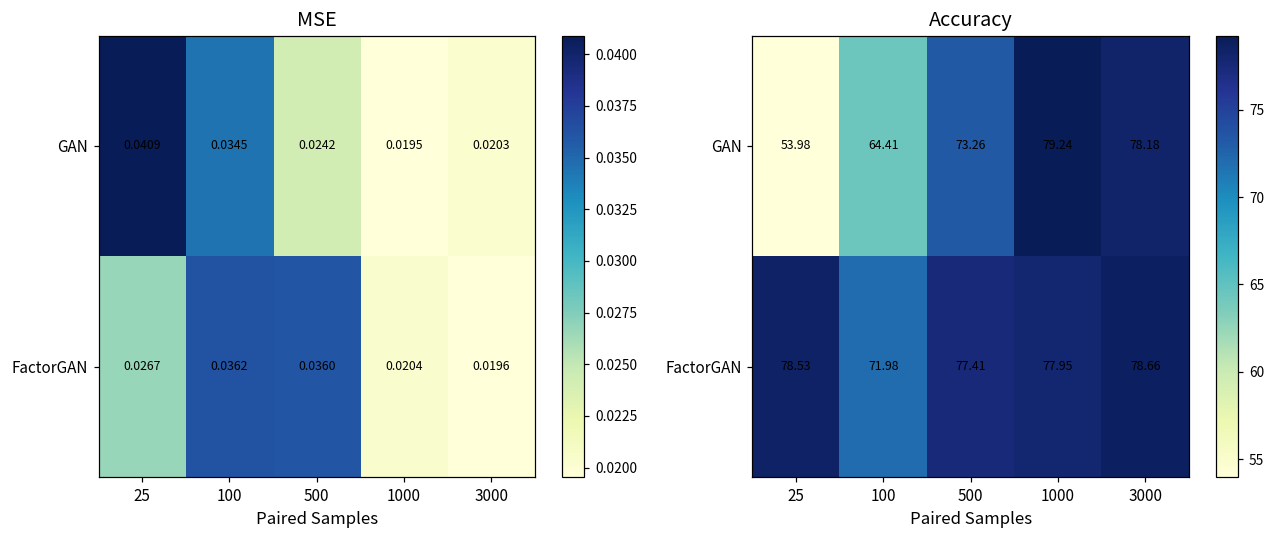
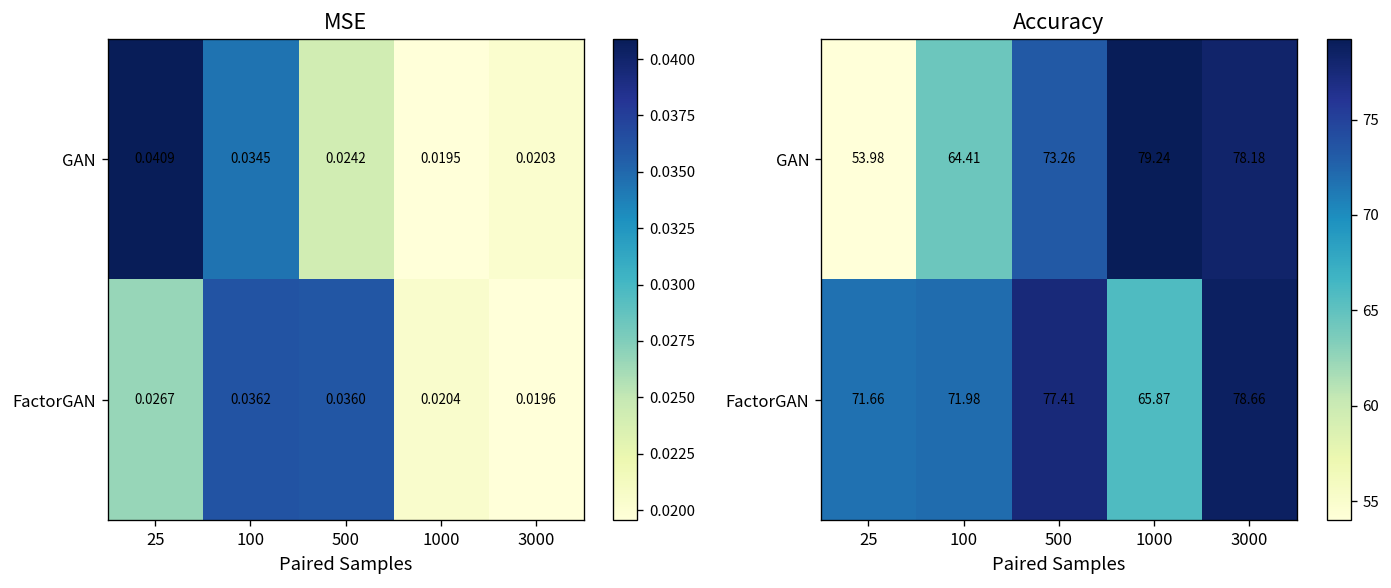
  {
    "MSE": {
      "GAN": {
        "25": 0.0409,
        "100": 0.0345,
        "500": 0.0242,
        "1000": 0.0195,
        "3000": 0.0203
      },
      "FactorGAN": {
        "25": 0.0267,
        "100": 0.0362,
        "500": 0.0360,
        "1000": 0.0204,
        "3000": 0.0196
      }
    },
    "Accuracy": {
      "GAN": {
        "25": 53.98,
        "100": 64.41,
        "500": 73.26,
        "1000": 79.24,
        "3000": 78.18
      },
      "FactorGAN": {
-       "25": 78.53,
+       "25": 71.66,
        "100": 71.98,
        "500": 77.41,
-       "1000": 77.95,
+       "1000": 65.87,
        "3000": 78.66
      }
    }
  }
